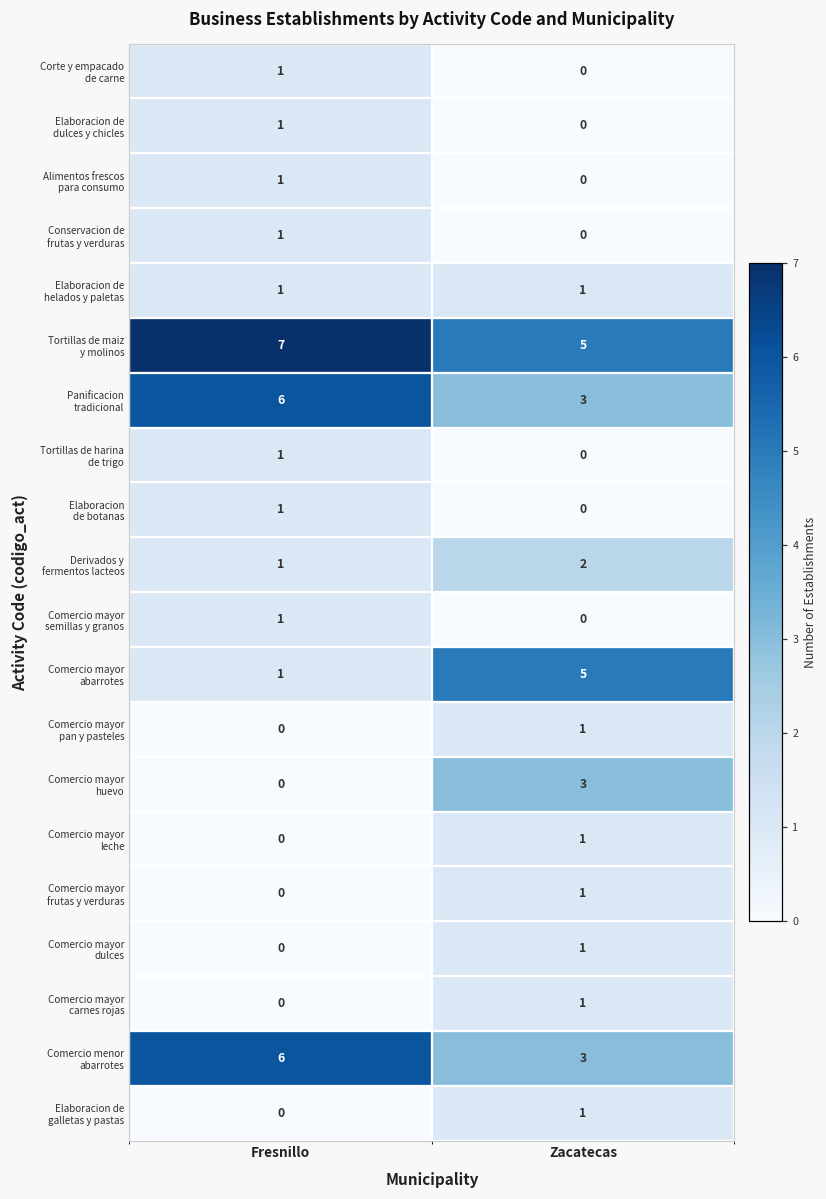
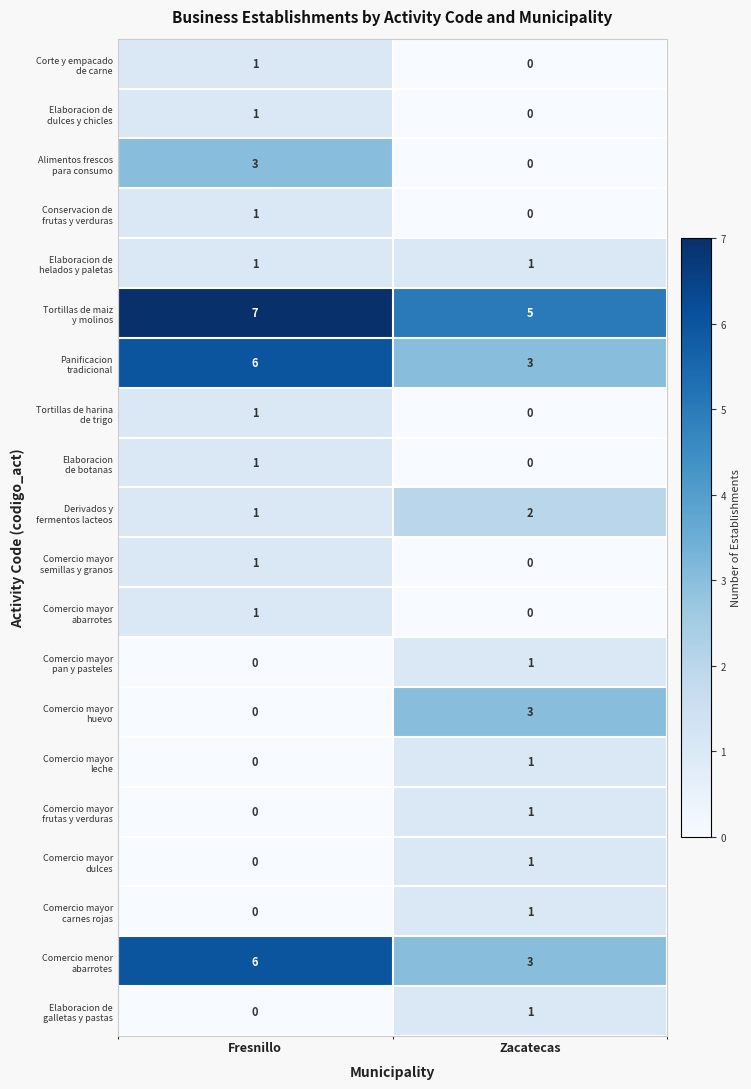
  {
    "Corte y empacado de carne": {
      "Fresnillo": 1,
      "Zacatecas": 0
    },
    "Elaboracion de dulces y chicles": {
      "Fresnillo": 1,
      "Zacatecas": 0
    },
    "Alimentos frescos para consumo": {
-     "Fresnillo": 1,
+     "Fresnillo": 3,
      "Zacatecas": 0
    },
    "Conservacion de frutas y verduras": {
      "Fresnillo": 1,
      "Zacatecas": 0
    },
    "Elaboracion de helados y paletas": {
      "Fresnillo": 1,
      "Zacatecas": 1
    },
    "Tortillas de maiz y molinos": {
      "Fresnillo": 7,
      "Zacatecas": 5
    },
    "Panificacion tradicional": {
      "Fresnillo": 6,
      "Zacatecas": 3
    },
    "Tortillas de harina de trigo": {
      "Fresnillo": 1,
      "Zacatecas": 0
    },
    "Elaboracion de botanas": {
      "Fresnillo": 1,
      "Zacatecas": 0
    },
    "Derivados y fermentos lacteos": {
      "Fresnillo": 1,
      "Zacatecas": 2
    },
    "Comercio mayor semillas y granos": {
      "Fresnillo": 1,
      "Zacatecas": 0
    },
    "Comercio mayor abarrotes": {
      "Fresnillo": 1,
-     "Zacatecas": 5
+     "Zacatecas": 0
    },
    "Comercio mayor pan y pasteles": {
      "Fresnillo": 0,
      "Zacatecas": 1
    },
    "Comercio mayor huevo": {
      "Fresnillo": 0,
      "Zacatecas": 3
    },
    "Comercio mayor leche": {
      "Fresnillo": 0,
      "Zacatecas": 1
    },
    "Comercio mayor frutas y verduras": {
      "Fresnillo": 0,
      "Zacatecas": 1
    },
    "Comercio mayor dulces": {
      "Fresnillo": 0,
      "Zacatecas": 1
    },
    "Comercio mayor carnes rojas": {
      "Fresnillo": 0,
      "Zacatecas": 1
    },
    "Comercio menor abarrotes": {
      "Fresnillo": 6,
      "Zacatecas": 3
    },
    "Elaboracion de galletas y pastas": {
      "Fresnillo": 0,
      "Zacatecas": 1
    }
  }
